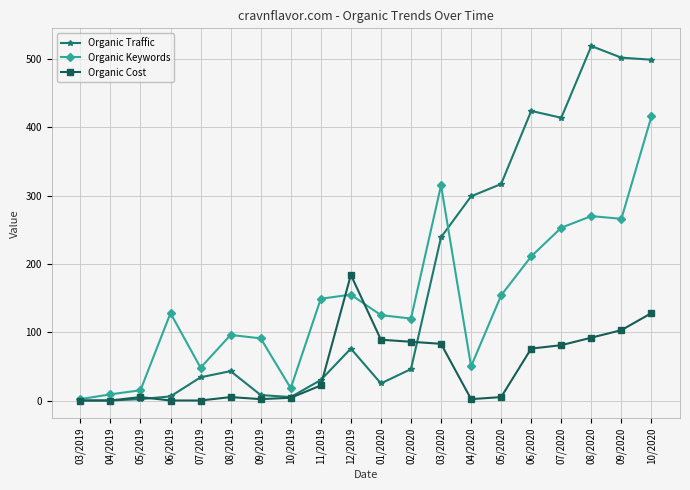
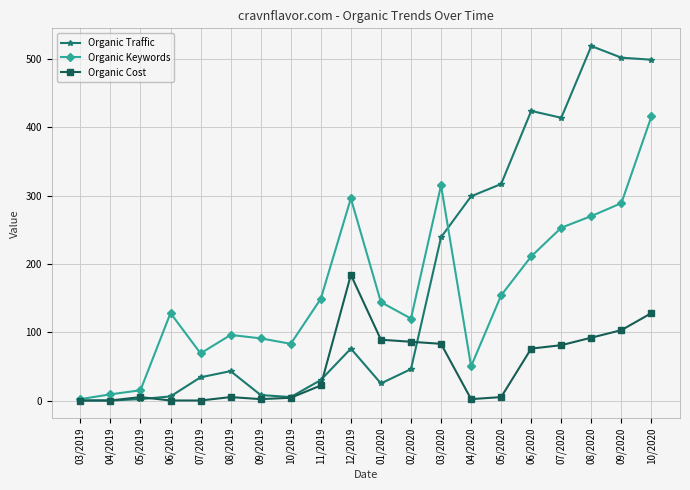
  {
    "Organic Keywords": {
      "04/2019": 10,
      "05/2019": 20,
      "06/2019": 130,
-     "07/2019": 50,
+     "07/2019": 70,
      "08/2019": 100,
      "09/2019": 90,
-     "10/2019": 20,
+     "10/2019": 80,
      "11/2019": 150,
-     "12/2019": 160,
-     "01/2020": 130,
+     "12/2019": 300,
+     "01/2020": 140,
      "02/2020": 120,
      "03/2020": 320,
      "04/2020": 50,
      "05/2020": 150,
      "06/2020": 210,
      "07/2020": 250,
      "08/2020": 270,
-     "09/2020": 270,
+     "09/2020": 290,
      "10/2020": 420
    }
  }
